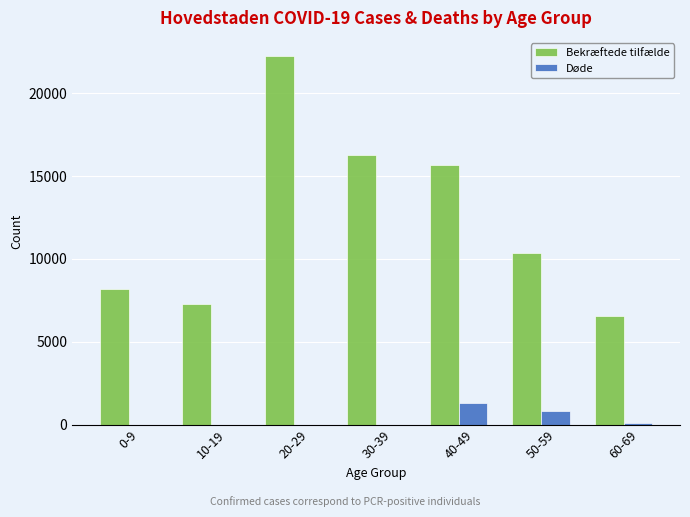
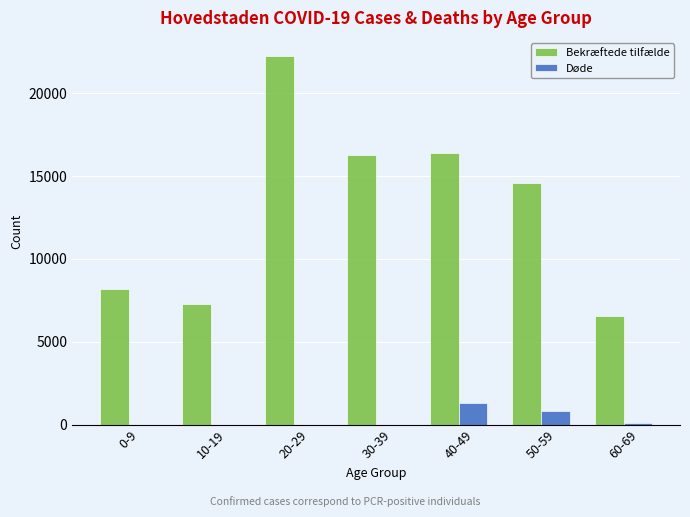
  {
    "Bekræftede tilfælde": {
      "0-9": 8200,
      "10-19": 7300,
      "20-29": 22200,
      "30-39": 16300,
-     "40-49": 15700,
-     "50-59": 10300,
+     "40-49": 16400,
+     "50-59": 14600,
      "60-69": 6500
    },
    "Døde": {
      "10-19": 0,
      "20-29": 0,
      "40-49": 1300,
      "50-59": 800
    }
  }
